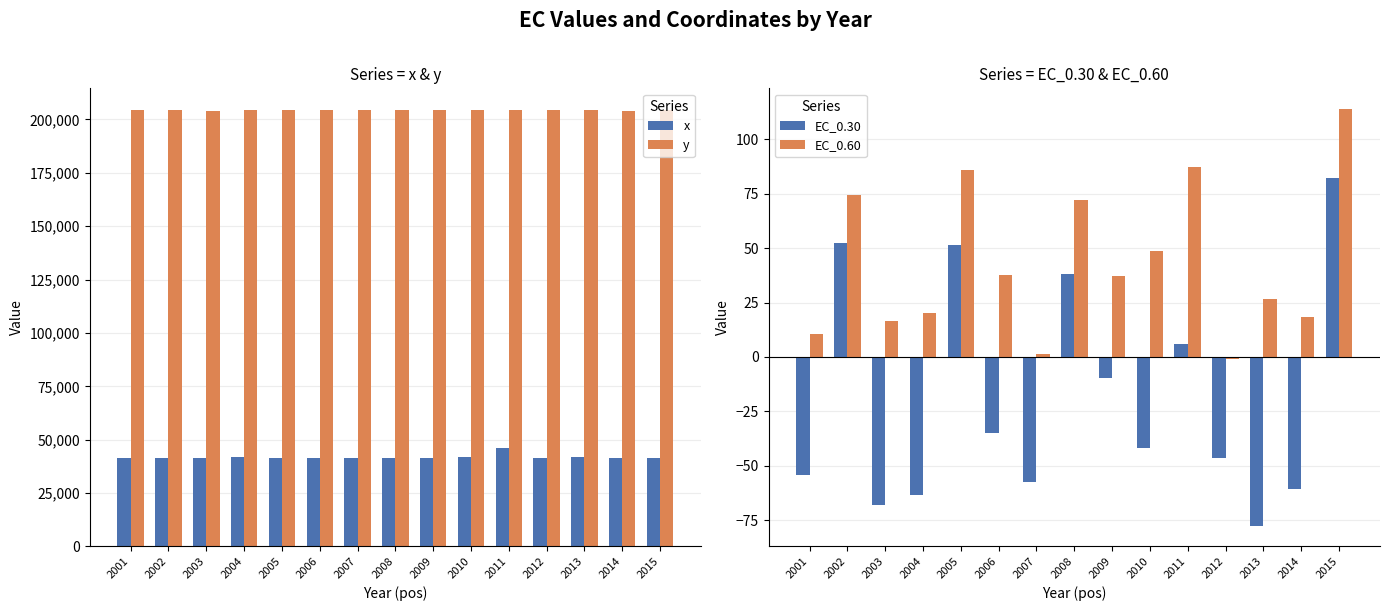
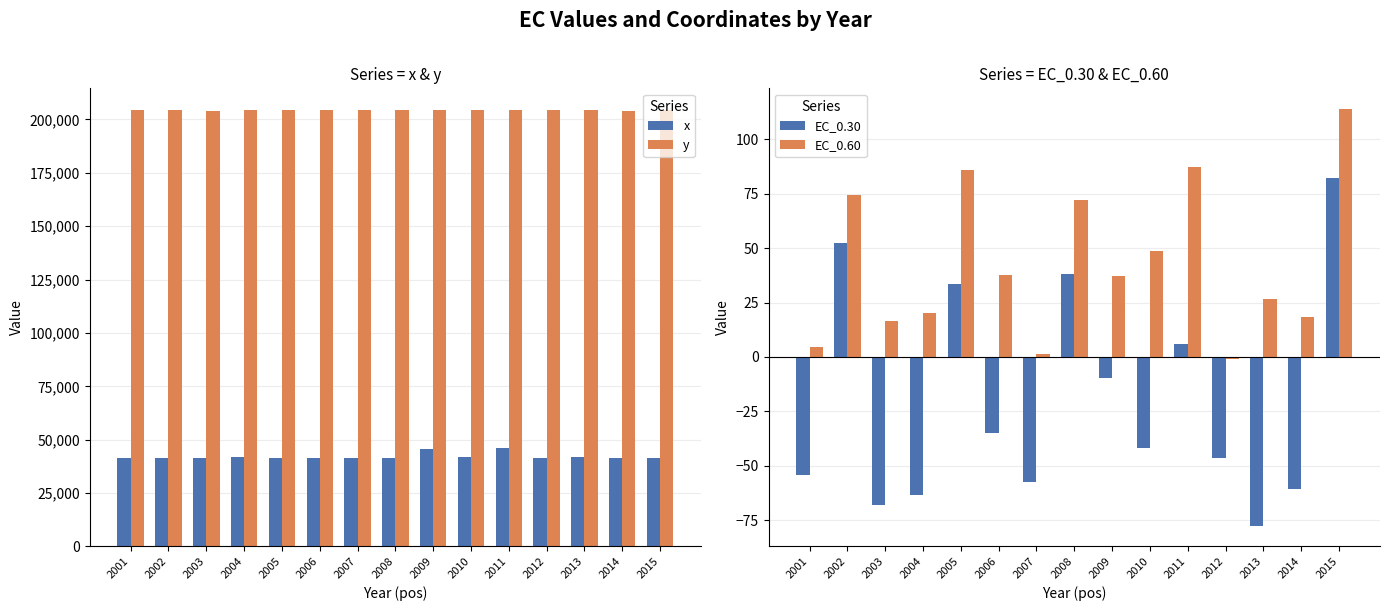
  {
    "Series = x & y": {
      "x": {
        "2001": "42,000",
        "2002": "42,000",
        "2003": "42,000",
        "2004": "42,000",
        "2005": "42,000",
        "2006": "42,000",
        "2007": "42,000",
        "2008": "42,000",
-       "2009": "42,000",
+       "2009": "46,000",
        "2010": "42,000",
        "2011": "46,000",
        "2012": "42,000",
        "2013": "42,000",
        "2014": "42,000",
        "2015": "42,000"
      },
      "y": {
        "2001": "204,000",
        "2002": "204,000",
        "2003": "204,000",
        "2004": "204,000",
        "2005": "204,000",
        "2006": "204,000",
        "2007": "204,000",
        "2008": "204,000",
        "2009": "204,000",
        "2010": "204,000",
        "2011": "204,000",
        "2012": "204,000",
        "2013": "204,000",
        "2014": "204,000"
      }
    },
    "Series = EC_0.30 & EC_0.60": {
      "EC_0.30": {
        "2001": "-54",
        "2002": "52",
        "2003": "-68",
        "2004": "-63",
-       "2005": "51",
+       "2005": "33",
        "2006": "-35",
        "2007": "-58",
        "2008": "38",
        "2009": "-10",
        "2010": "-42",
        "2011": "6",
        "2012": "-47",
        "2013": "-78",
        "2014": "-61",
        "2015": "82"
      },
      "EC_0.60": {
-       "2001": "11",
+       "2001": "5",
        "2002": "74",
        "2003": "17",
        "2004": "20",
        "2005": "86",
        "2006": "37",
        "2007": "1",
        "2008": "72",
        "2009": "37",
        "2010": "49",
        "2011": "87",
        "2012": "-1",
        "2013": "27",
        "2014": "18",
        "2015": "114"
      }
    }
  }
